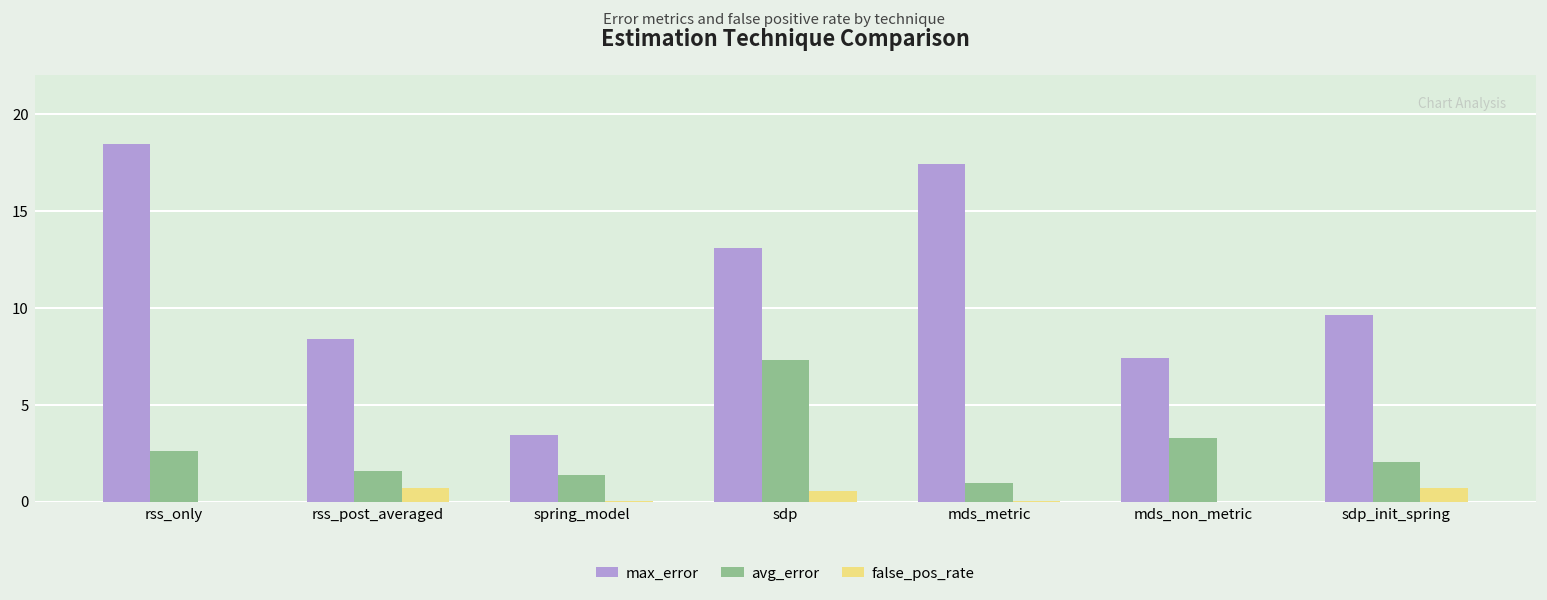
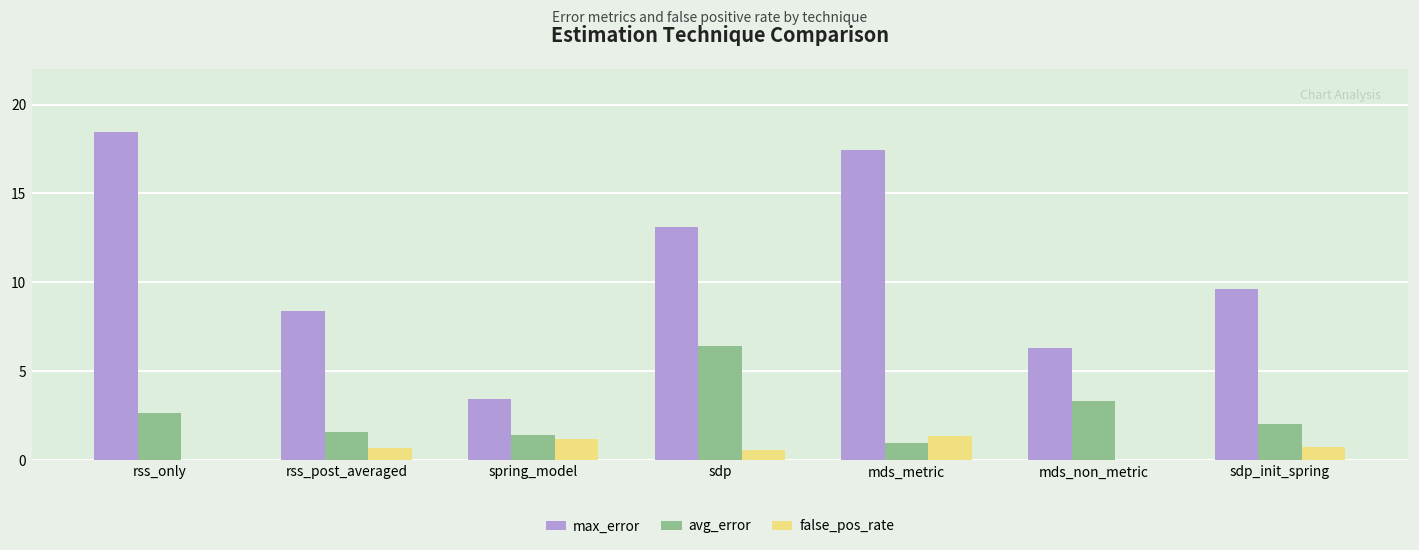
  {
    "max_error": {
      "rss_only": 18.5,
      "rss_post_averaged": 8.4,
      "spring_model": 3.4,
      "sdp": 13.1,
      "mds_metric": 17.5,
-     "mds_non_metric": 7.4,
+     "mds_non_metric": 6.3,
      "sdp_init_spring": 9.6
    },
    "avg_error": {
      "rss_only": 2.6,
      "rss_post_averaged": 1.6,
      "spring_model": 1.4,
-     "sdp": 7.3,
+     "sdp": 6.4,
      "mds_metric": 0.9,
      "mds_non_metric": 3.3,
      "sdp_init_spring": 2.0
    },
    "false_pos_rate": {
      "rss_only": 0.0,
      "rss_post_averaged": 0.7,
-     "spring_model": 0.0,
+     "spring_model": 1.2,
      "sdp": 0.5,
-     "mds_metric": 0.0,
+     "mds_metric": 1.3,
      "mds_non_metric": 0.0,
      "sdp_init_spring": 0.7
    }
  }
